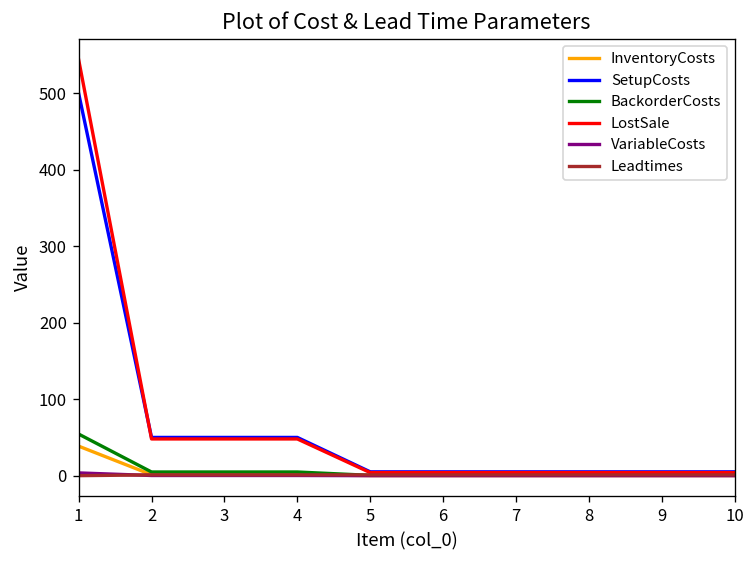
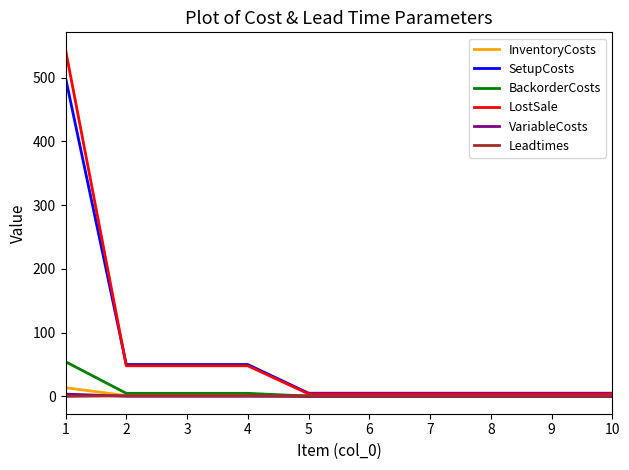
  {
    "InventoryCosts": {
-     "1": 40
+     "1": 10
    },
    "SetupCosts": {
      "1": 500
    },
    "BackorderCosts": {
      "1": 50
    },
    "LostSale": {
      "1": 540
    }
  }
